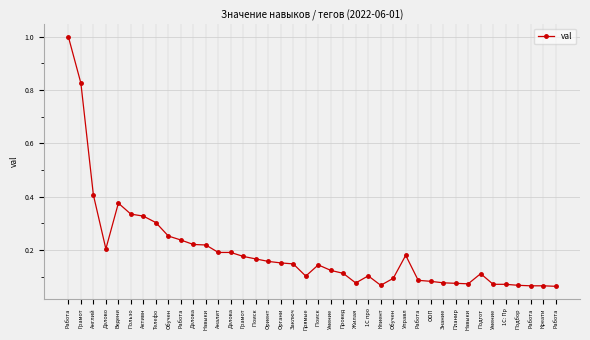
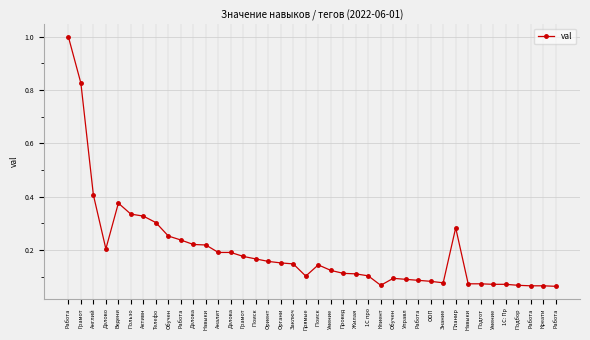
  {
    "Англий": 0.41,
    "Делово": 0.20,
    "Ведени": 0.38,
    "Пользо": 0.33,
    "Активн": 0.33,
    "Телефо": 0.30,
    "Аналит": 0.19,
    "Ориент": 0.16,
    "Органи": 0.15,
    "Заключ": 0.15,
    "Прямые": 0.10,
    "Провед": 0.11,
-   "Жилая": 0.08,
+   "Жилая": 0.11,
    "1С про": 0.10,
    "Клиент": 0.07,
-   "Управл": 0.18,
+   "Управл": 0.09,
    "ООП": 0.08,
    "Знание": 0.08,
-   "Планир": 0.07,
-   "Подгот": 0.11,
+   "Планир": 0.28,
+   "Подгот": 0.07,
    "1С: Пр": 0.07,
    "Подбор": 0.07,
    "Креати": 0.07
  }
